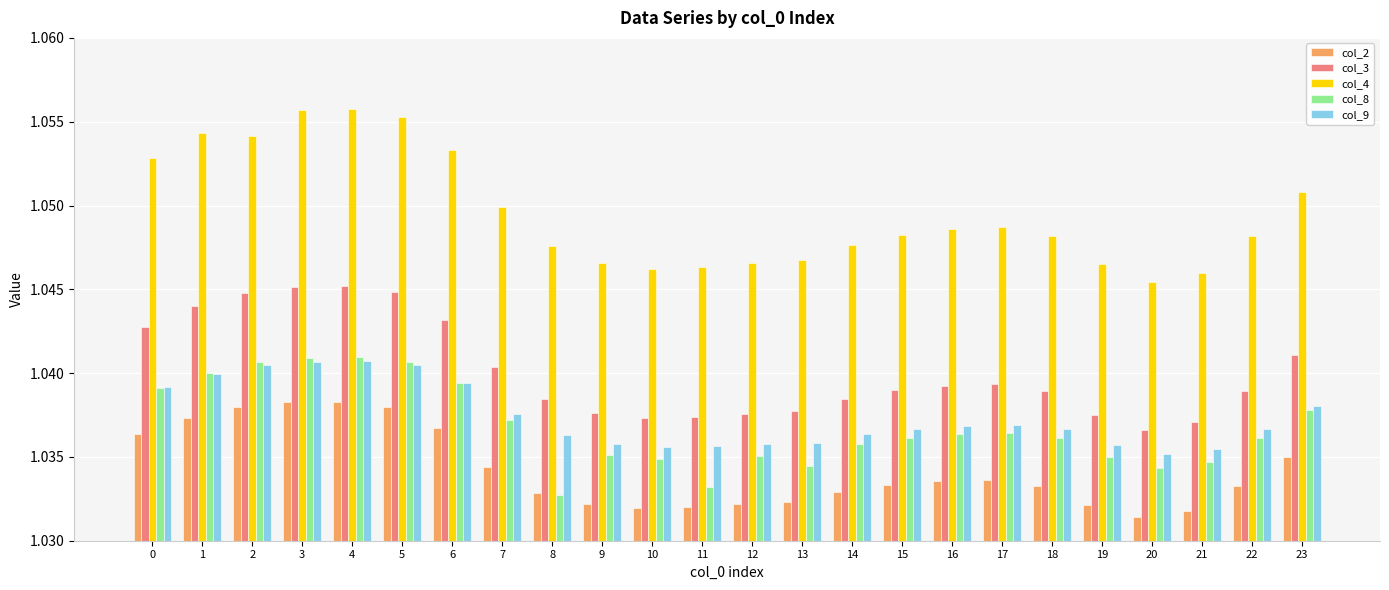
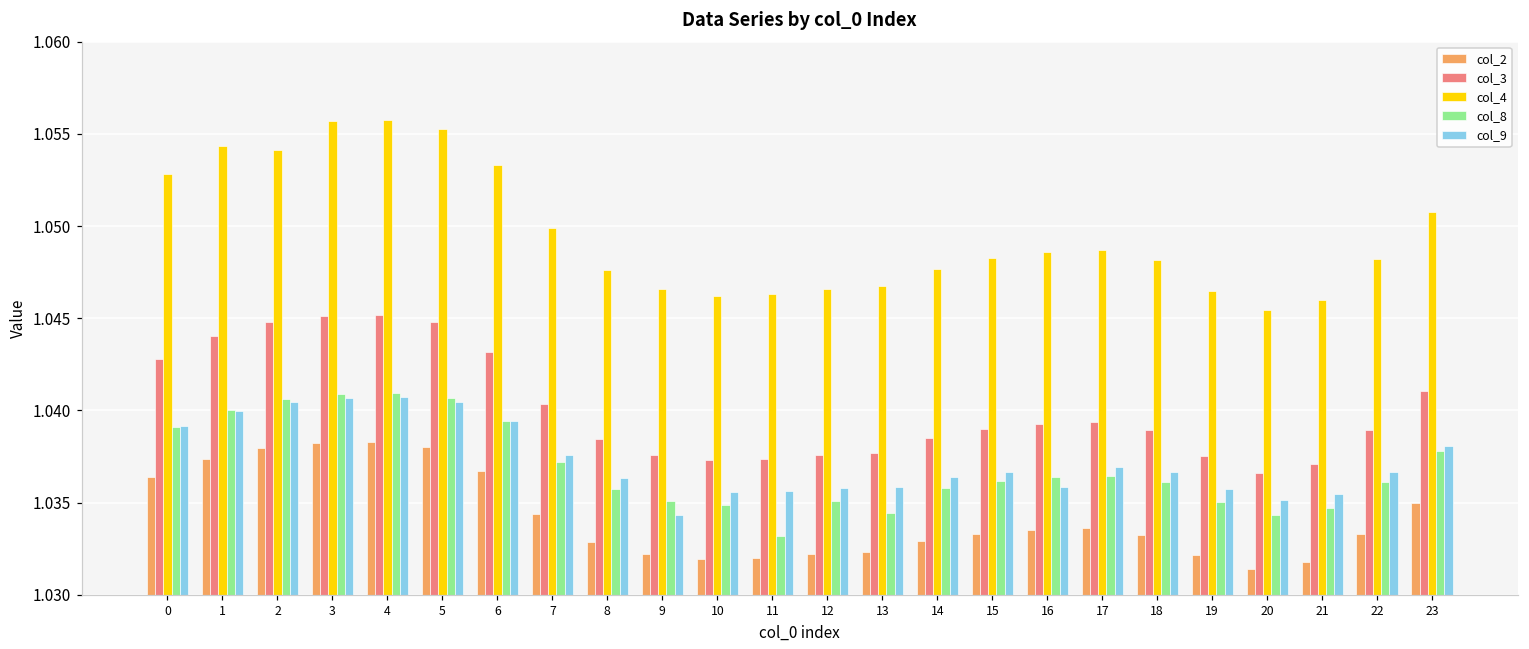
  {
    "col_4": {
      "0": 1.0528,
      "1": 1.0543,
      "2": 1.0541,
      "3": 1.0557,
      "4": 1.0558,
      "5": 1.0553,
      "6": 1.0533,
      "7": 1.0499,
      "8": 1.0476,
      "9": 1.0466,
      "10": 1.0462,
      "11": 1.0463,
      "12": 1.0466,
      "13": 1.0467,
      "14": 1.0477,
      "15": 1.0482,
      "16": 1.0486,
      "17": 1.0487,
      "18": 1.0482,
      "19": 1.0465,
      "20": 1.0454,
      "21": 1.0460,
      "22": 1.0482,
      "23": 1.0508
    },
    "col_8": {
      "0": 1.0391,
      "1": 1.0400,
      "2": 1.0406,
      "3": 1.0409,
      "4": 1.0409,
      "5": 1.0406,
      "6": 1.0394,
      "7": 1.0372,
-     "8": 1.0327,
+     "8": 1.0357,
      "9": 1.0351,
      "10": 1.0349,
      "11": 1.0332,
      "12": 1.0351,
      "13": 1.0345,
      "14": 1.0358,
      "15": 1.0361,
      "16": 1.0364,
      "17": 1.0364,
      "18": 1.0361,
      "19": 1.0350,
      "20": 1.0343,
      "21": 1.0347,
      "22": 1.0361,
      "23": 1.0378
    },
    "col_9": {
      "0": 1.0392,
      "1": 1.0400,
      "2": 1.0405,
      "3": 1.0407,
      "4": 1.0407,
      "5": 1.0405,
      "6": 1.0394,
      "7": 1.0376,
      "8": 1.0363,
-     "9": 1.0358,
+     "9": 1.0343,
      "10": 1.0356,
      "11": 1.0356,
      "12": 1.0358,
      "13": 1.0359,
      "14": 1.0364,
      "15": 1.0367,
-     "16": 1.0369,
+     "16": 1.0358,
      "17": 1.0369,
      "18": 1.0366,
      "19": 1.0357,
      "20": 1.0351,
      "21": 1.0355,
      "22": 1.0367,
      "23": 1.0381
    }
  }
